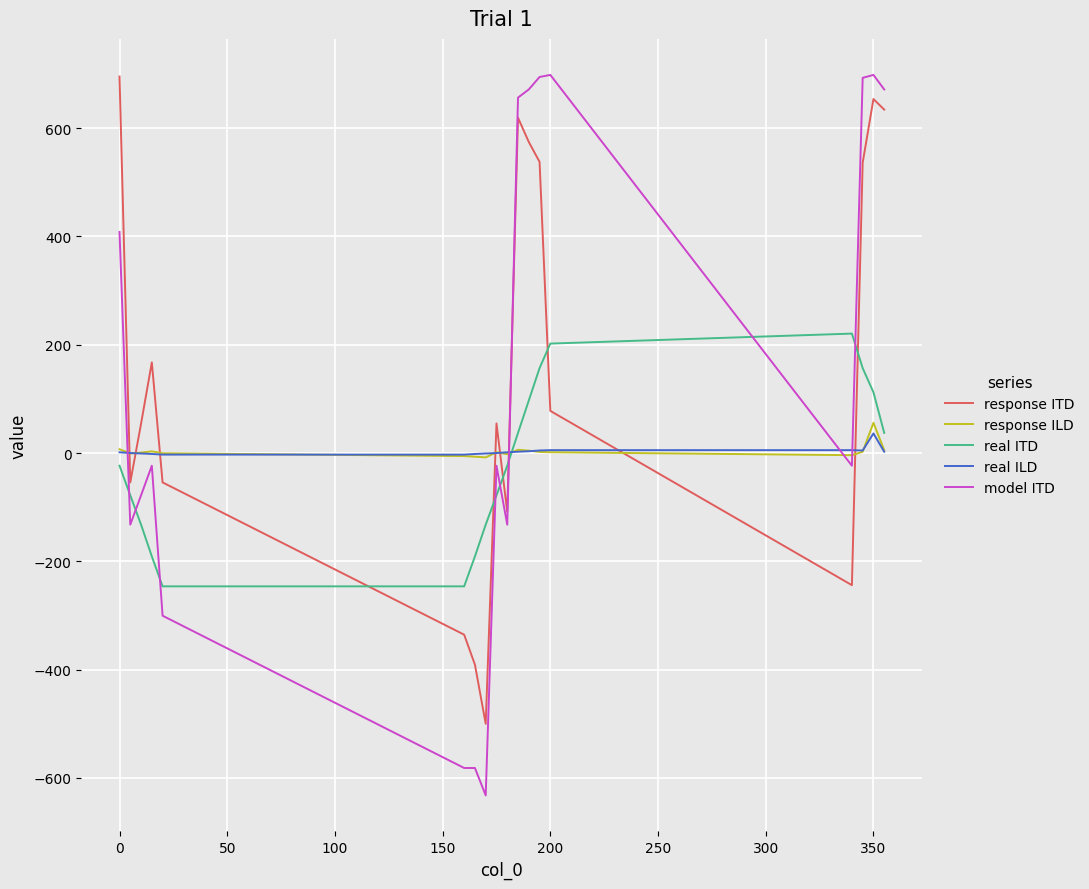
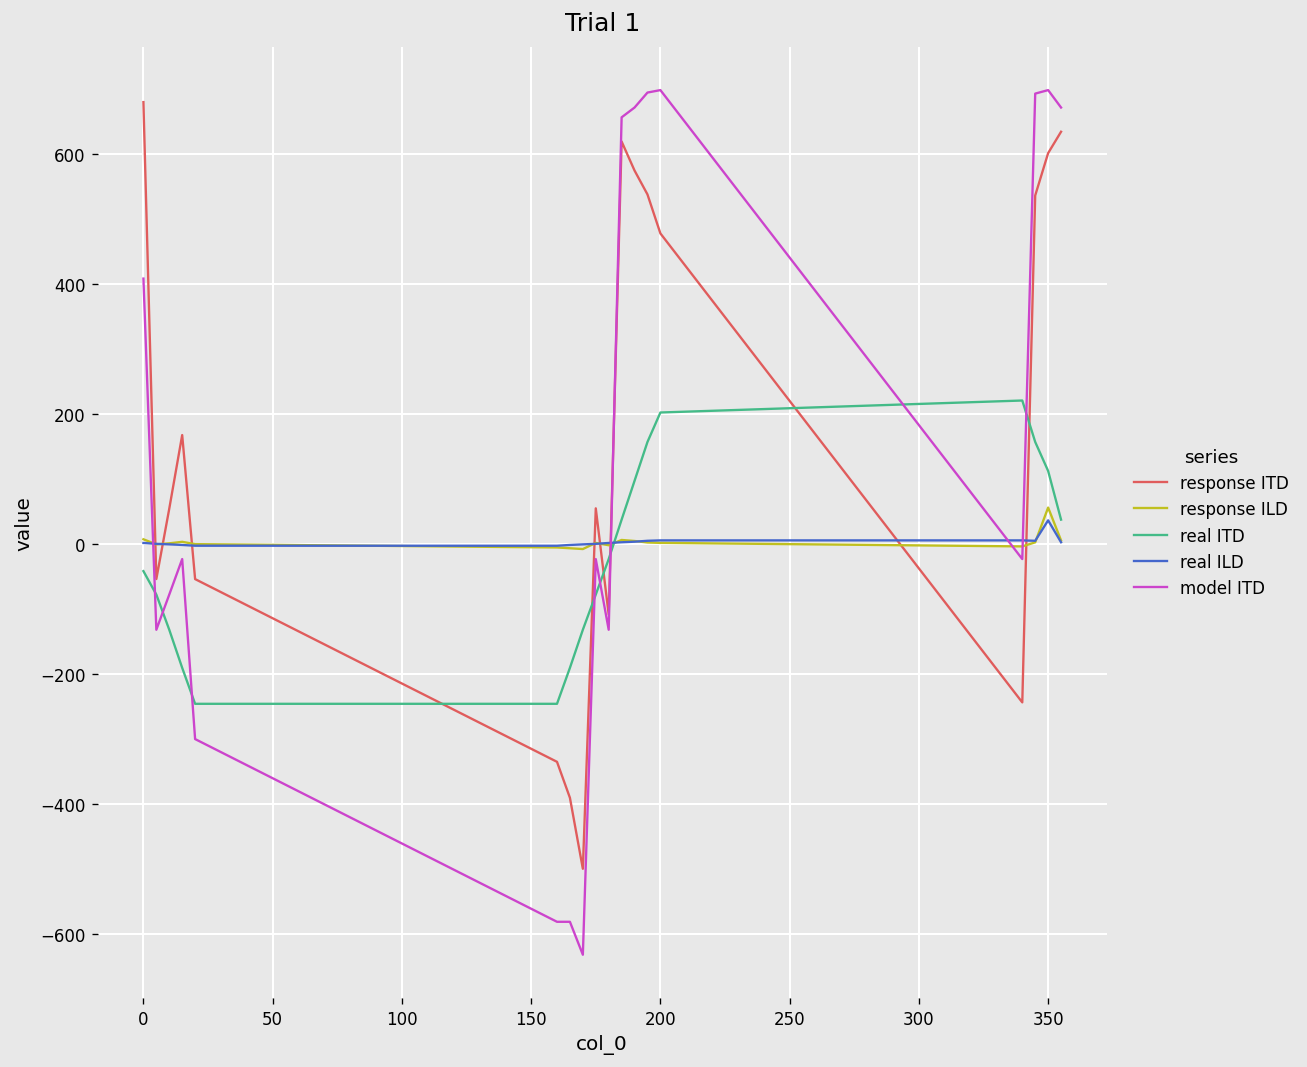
  {
    "response ITD": {
-     "0": 700,
-     "200": 80,
-     "350": 650
+     "0": 680,
+     "200": 480,
+     "350": 600
    },
    "response ILD": {
      "0": 10,
      "350": 60
    },
    "real ITD": {
-     "0": -20,
+     "0": -40,
      "200": 200,
      "350": 110
    },
    "real ILD": {
      "0": 0,
      "350": 40
    },
    "model ITD": {
      "0": 410,
      "200": 700,
      "350": 700
    }
  }
